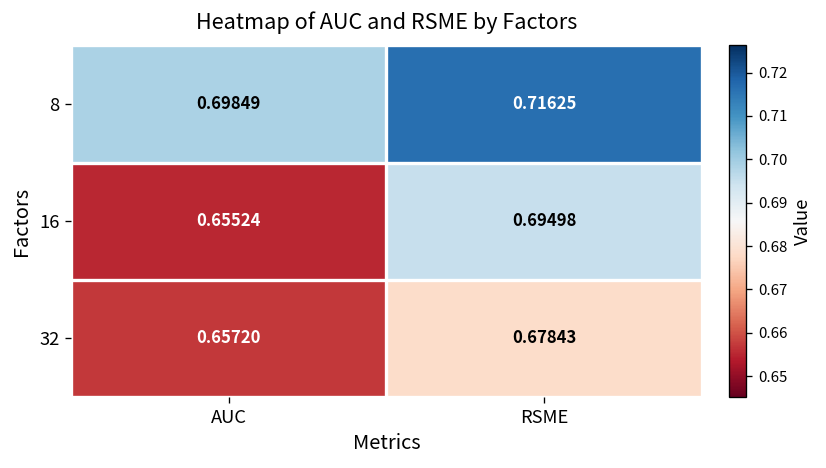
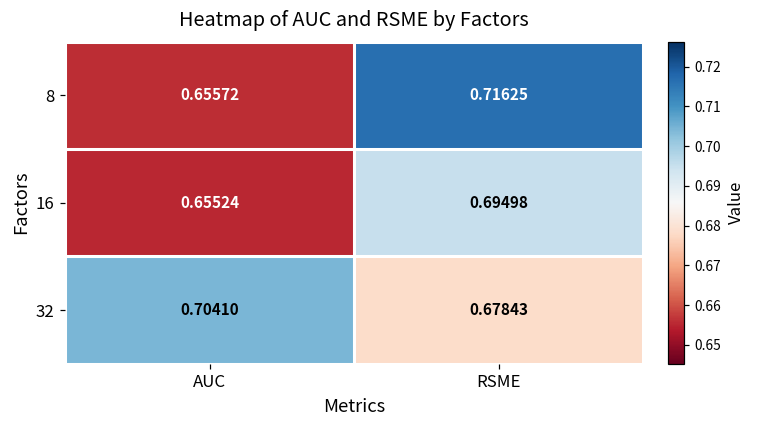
  {
    "8": {
-     "AUC": 0.69849,
+     "AUC": 0.65572,
      "RSME": 0.71625
    },
    "16": {
      "AUC": 0.65524,
      "RSME": 0.69498
    },
    "32": {
-     "AUC": 0.65720,
+     "AUC": 0.70410,
      "RSME": 0.67843
    }
  }
